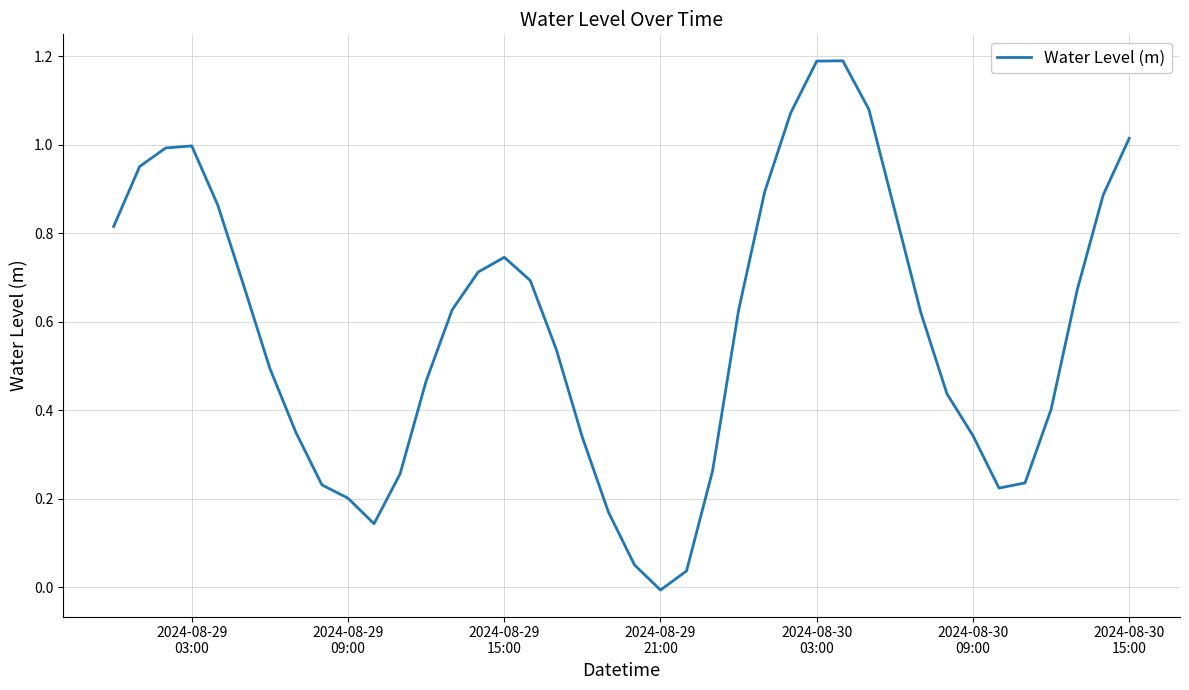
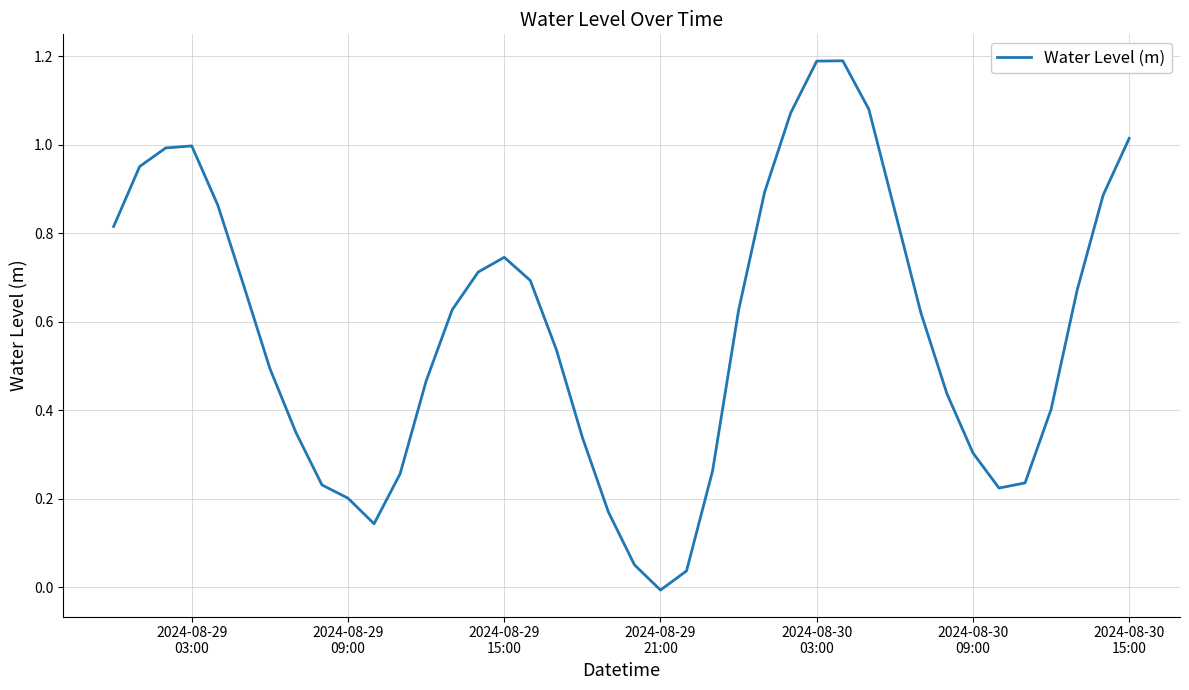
  {
    "2024-08-29 03:00": 1.00,
    "2024-08-29 09:00": 0.20,
    "2024-08-29 15:00": 0.75,
    "2024-08-29 21:00": -0.01,
    "2024-08-30 03:00": 1.19,
-   "2024-08-30 09:00": 0.34,
+   "2024-08-30 09:00": 0.30,
    "2024-08-30 15:00": 1.01
  }
